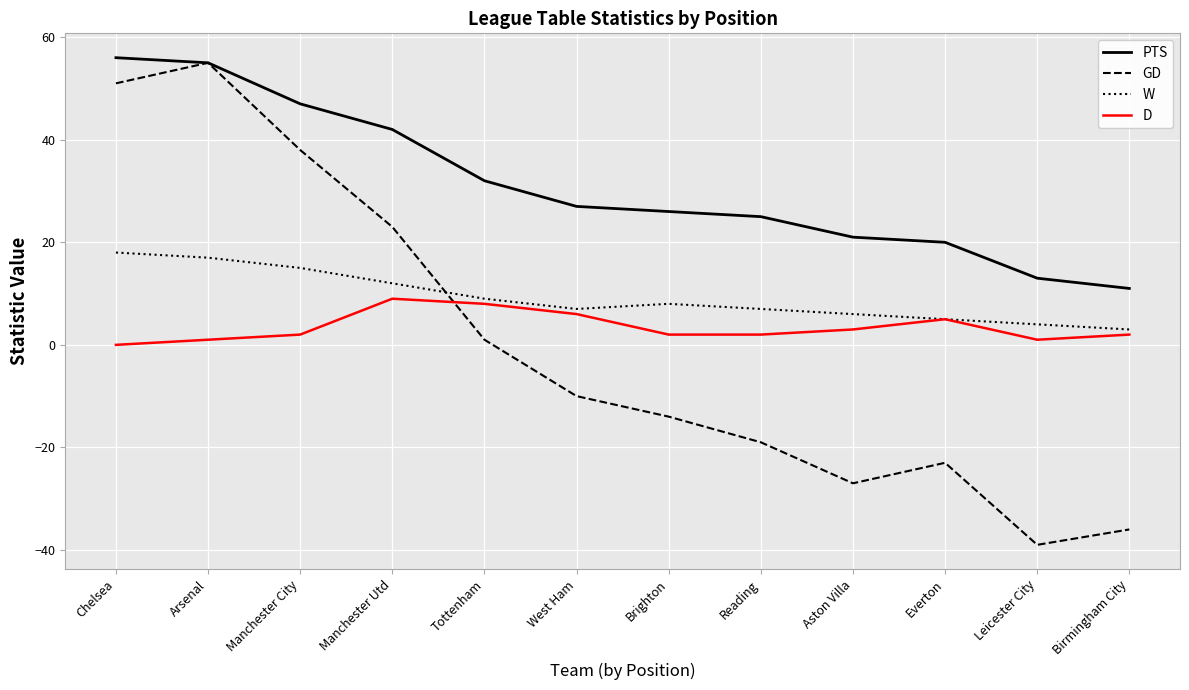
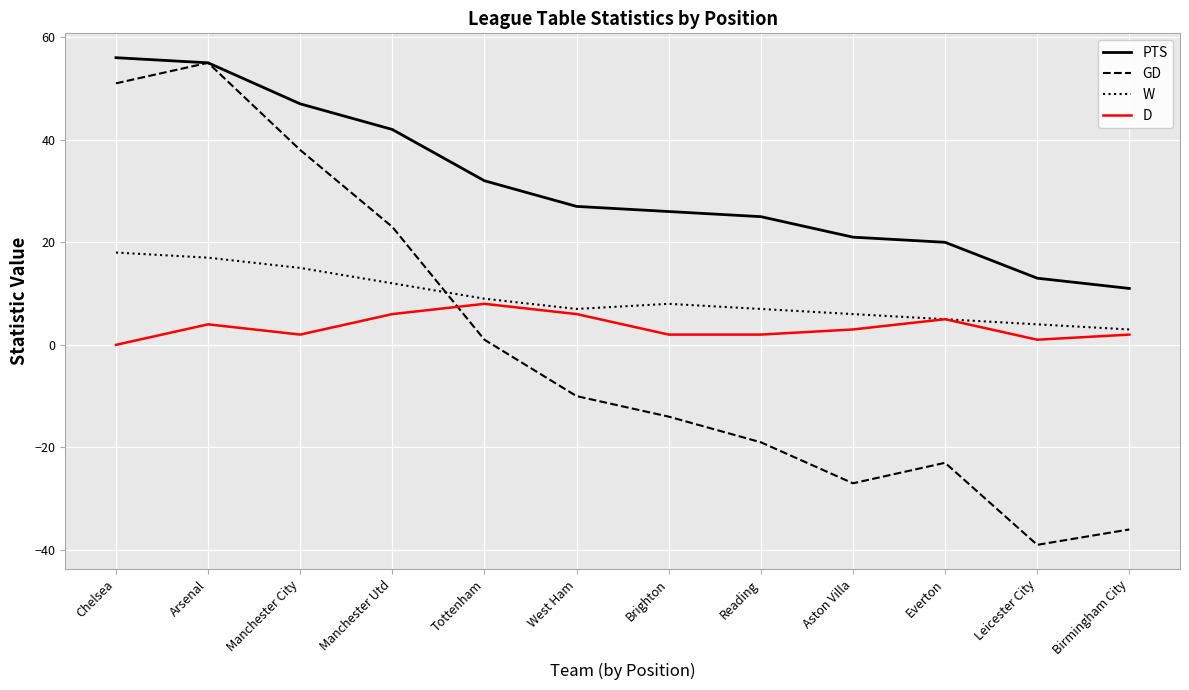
  {
    "D": {
      "Chelsea": 0,
-     "Arsenal": 1,
+     "Arsenal": 4,
      "Manchester City": 2,
-     "Manchester Utd": 9,
+     "Manchester Utd": 6,
      "Tottenham": 8,
      "West Ham": 6,
      "Brighton": 2,
      "Reading": 2,
      "Aston Villa": 3,
      "Leicester City": 1,
      "Birmingham City": 2
    }
  }
